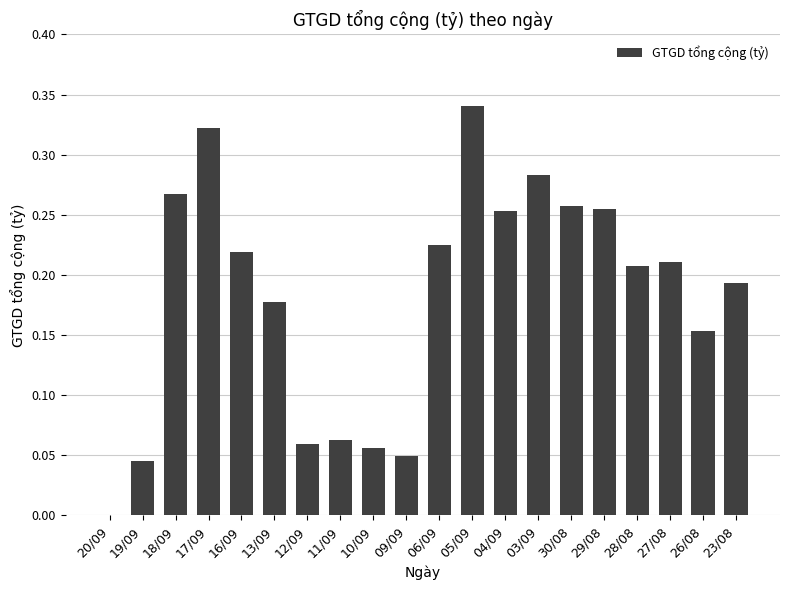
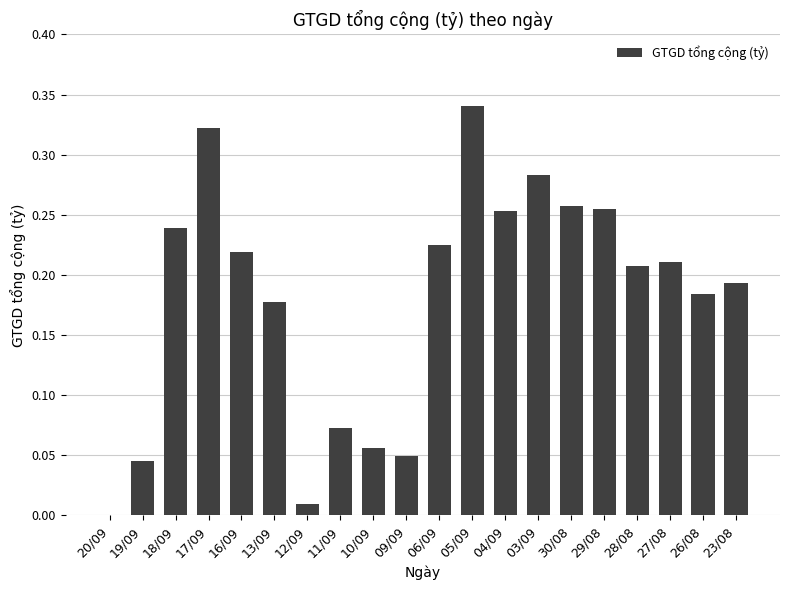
  {
    "20/09": 0.000,
    "19/09": 0.045,
-   "18/09": 0.267,
+   "18/09": 0.239,
    "17/09": 0.322,
    "16/09": 0.219,
    "13/09": 0.178,
-   "12/09": 0.060,
-   "11/09": 0.063,
+   "12/09": 0.010,
+   "11/09": 0.073,
    "10/09": 0.056,
    "09/09": 0.049,
    "06/09": 0.225,
    "05/09": 0.341,
    "04/09": 0.253,
    "03/09": 0.283,
    "30/08": 0.258,
    "29/08": 0.254,
    "28/08": 0.207,
    "27/08": 0.211,
-   "26/08": 0.153,
+   "26/08": 0.184,
    "23/08": 0.194
  }
